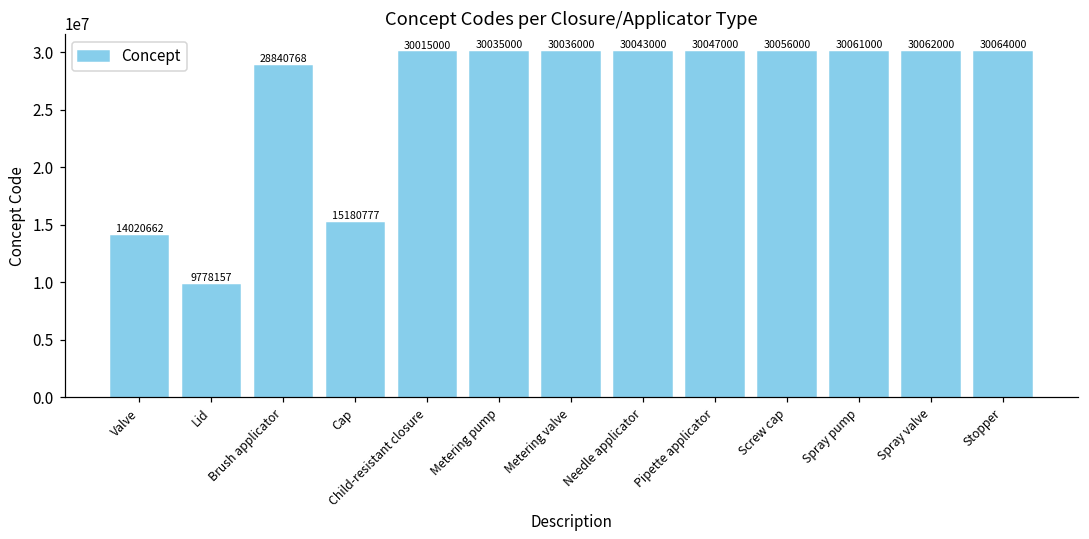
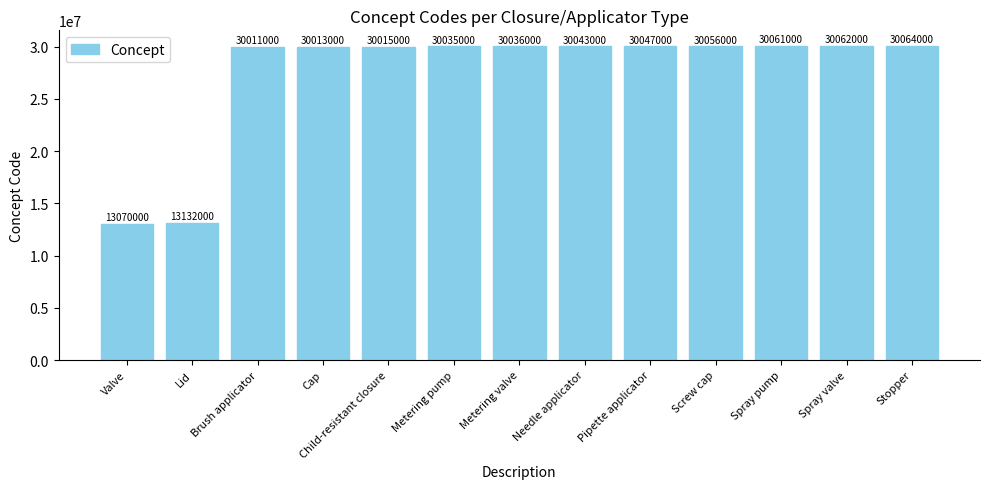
  {
-   "Valve": 14020662,
-   "Lid": 9778157,
-   "Brush applicator": 28840768,
-   "Cap": 15180777,
+   "Valve": 13070000,
+   "Lid": 13132000,
+   "Brush applicator": 30011000,
+   "Cap": 30013000,
    "Child-resistant closure": 30015000,
    "Metering pump": 30035000,
    "Metering valve": 30036000,
    "Needle applicator": 30043000,
    "Pipette applicator": 30047000,
    "Screw cap": 30056000,
    "Spray pump": 30061000,
    "Spray valve": 30062000,
    "Stopper": 30064000
  }
